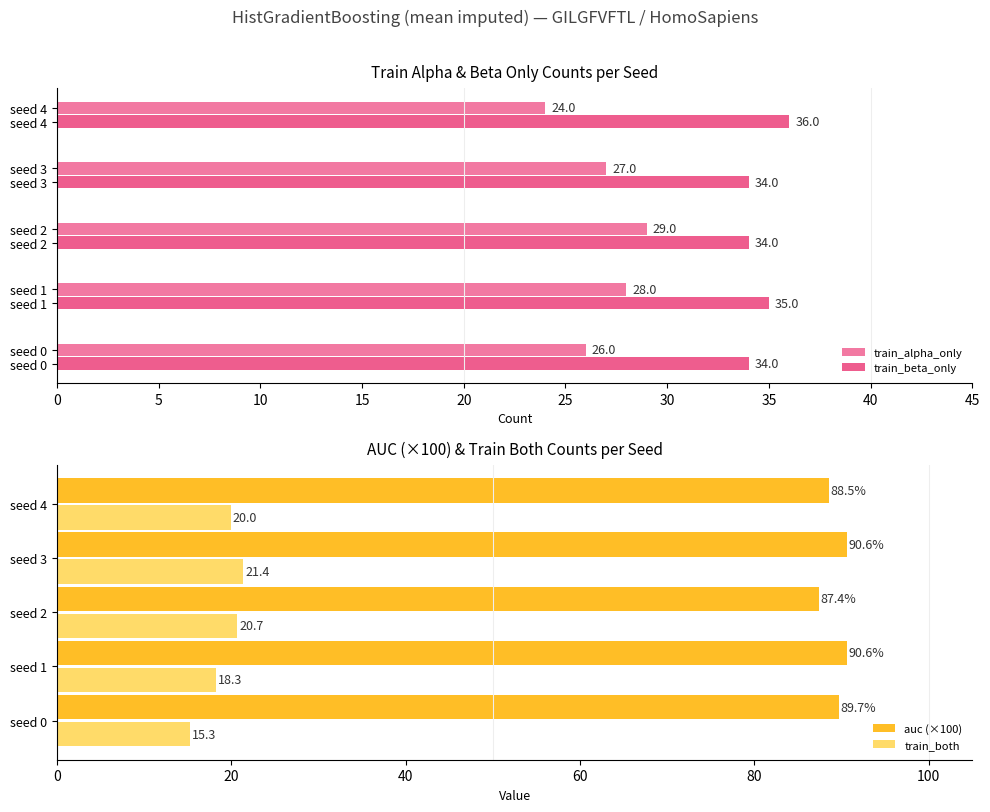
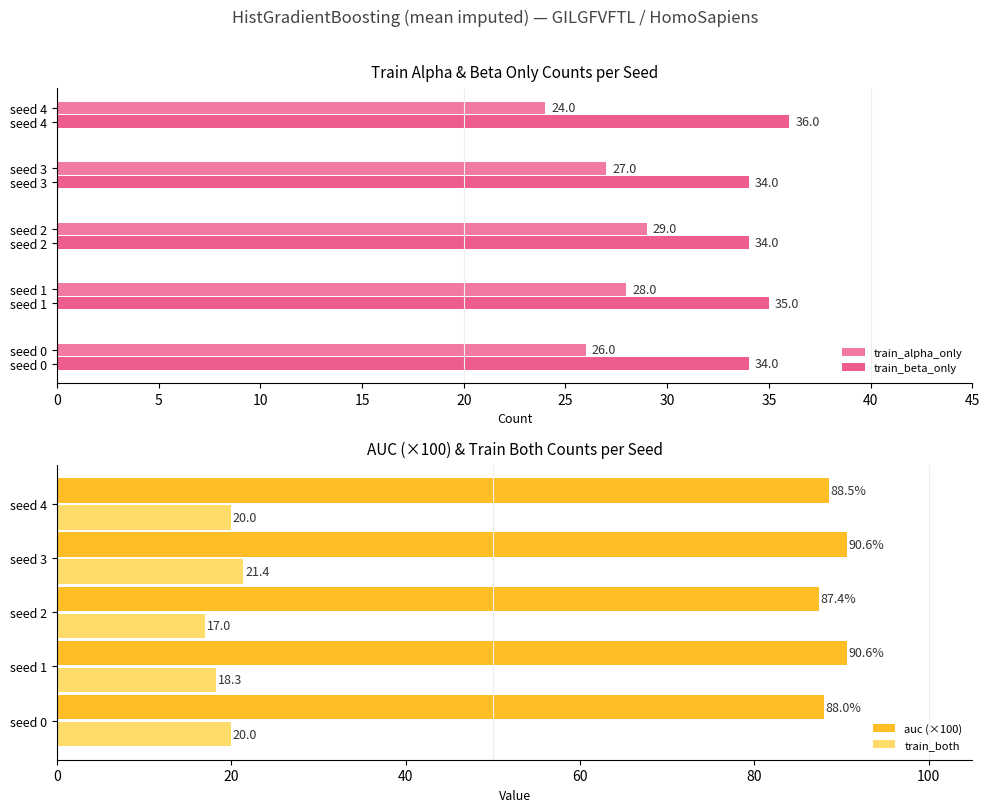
  {
    "AUC (×100) & Train Both Counts per Seed": {
      "auc (×100)": {
        "seed 4": "88.5%",
        "seed 3": "90.6%",
        "seed 2": "87.4%",
        "seed 1": "90.6%",
-       "seed 0": "89.7%"
+       "seed 0": "88.0%"
      },
      "train_both": {
        "seed 4": "20.0",
        "seed 3": "21.4",
-       "seed 2": "20.7",
+       "seed 2": "17.0",
        "seed 1": "18.3",
-       "seed 0": "15.3"
+       "seed 0": "20.0"
      }
    }
  }
